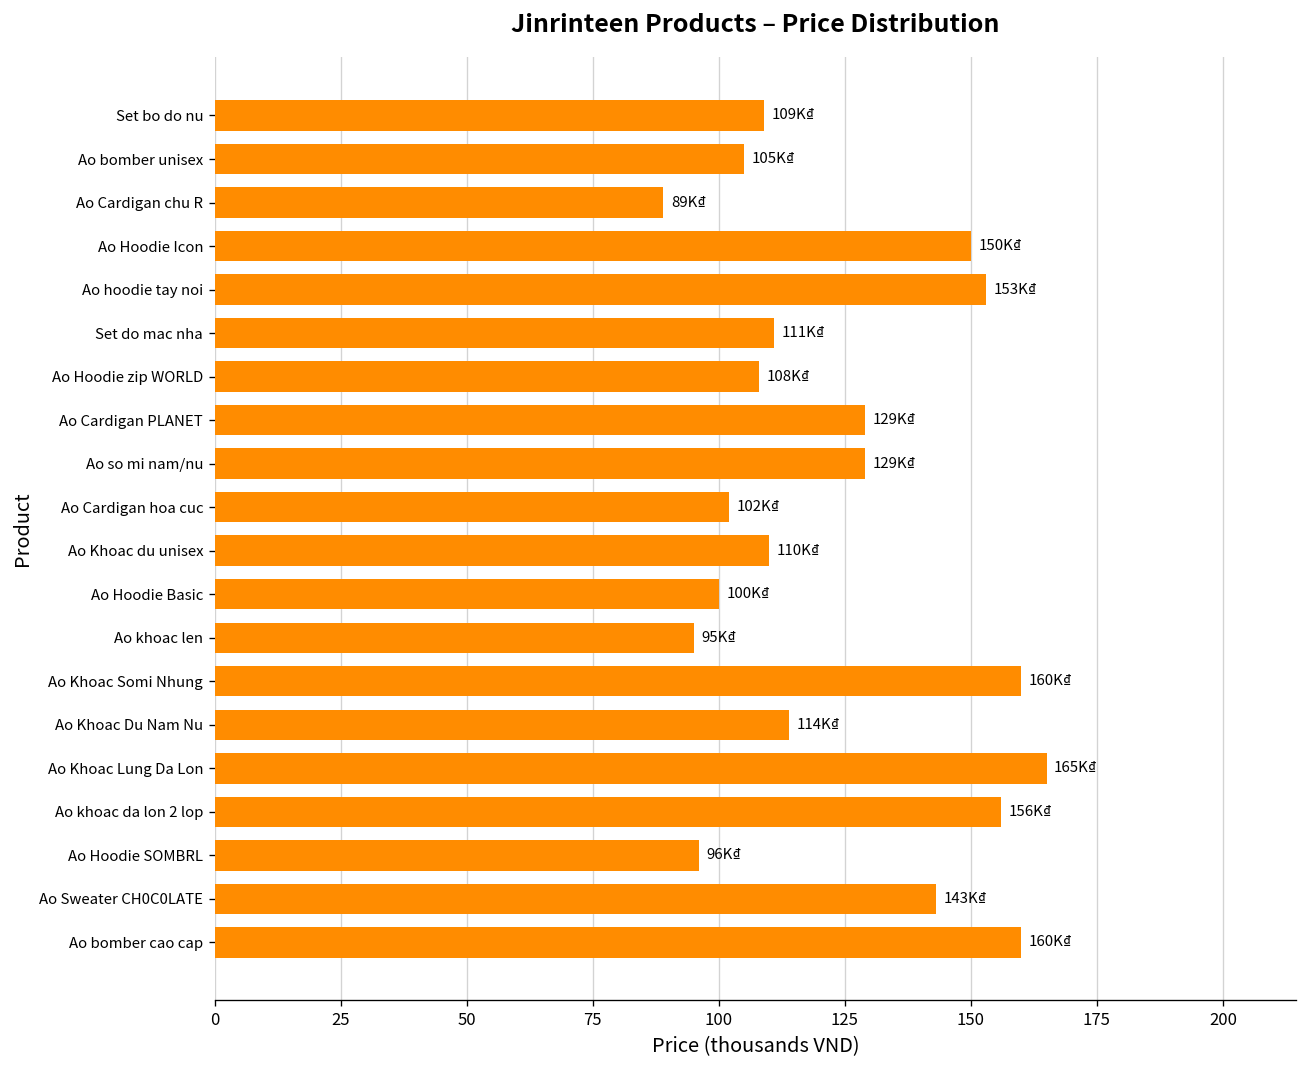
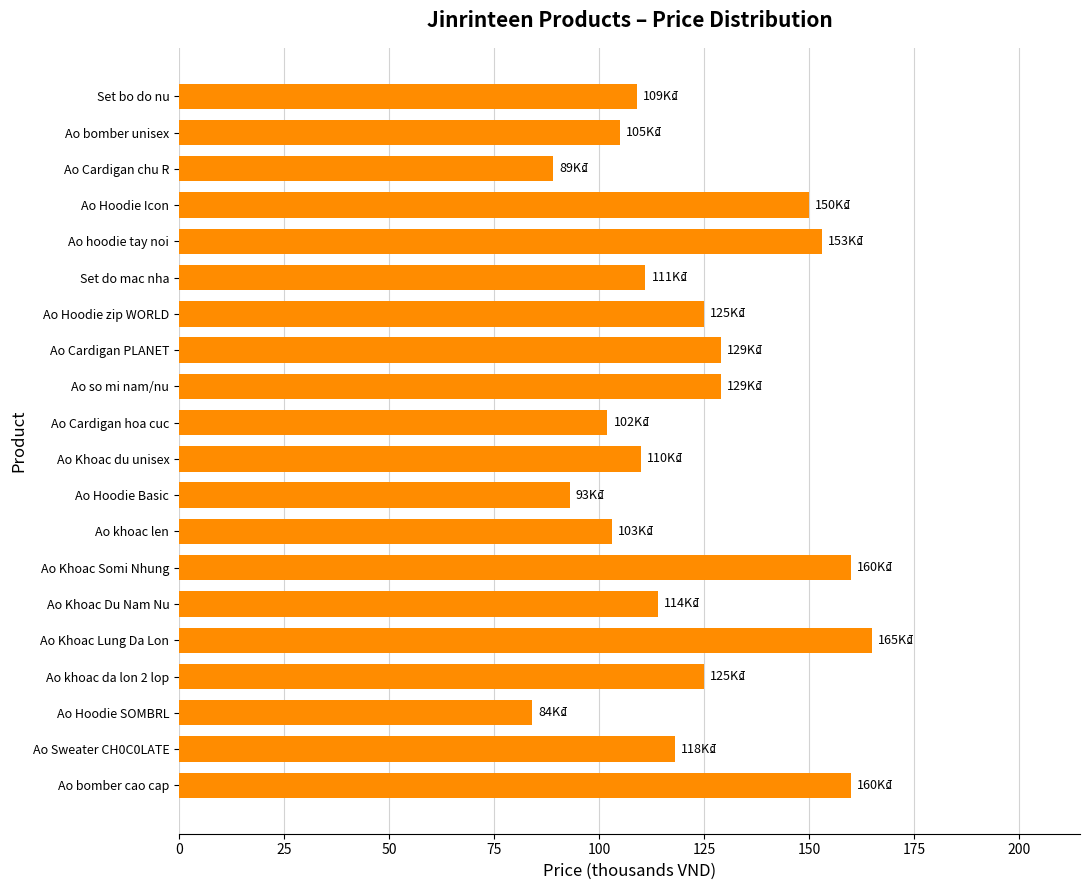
  {
    "Set bo do nu": "109K₫",
    "Ao bomber unisex": "105K₫",
    "Ao Cardigan chu R": "89K₫",
    "Ao Hoodie Icon": "150K₫",
    "Ao hoodie tay noi": "153K₫",
    "Set do mac nha": "111K₫",
-   "Ao Hoodie zip WORLD": "108K₫",
+   "Ao Hoodie zip WORLD": "125K₫",
    "Ao Cardigan PLANET": "129K₫",
    "Ao so mi nam/nu": "129K₫",
    "Ao Cardigan hoa cuc": "102K₫",
    "Ao Khoac du unisex": "110K₫",
-   "Ao Hoodie Basic": "100K₫",
-   "Ao khoac len": "95K₫",
+   "Ao Hoodie Basic": "93K₫",
+   "Ao khoac len": "103K₫",
    "Ao Khoac Somi Nhung": "160K₫",
    "Ao Khoac Du Nam Nu": "114K₫",
    "Ao Khoac Lung Da Lon": "165K₫",
-   "Ao khoac da lon 2 lop": "156K₫",
-   "Ao Hoodie SOMBRL": "96K₫",
-   "Ao Sweater CH0C0LATE": "143K₫",
+   "Ao khoac da lon 2 lop": "125K₫",
+   "Ao Hoodie SOMBRL": "84K₫",
+   "Ao Sweater CH0C0LATE": "118K₫",
    "Ao bomber cao cap": "160K₫"
  }
